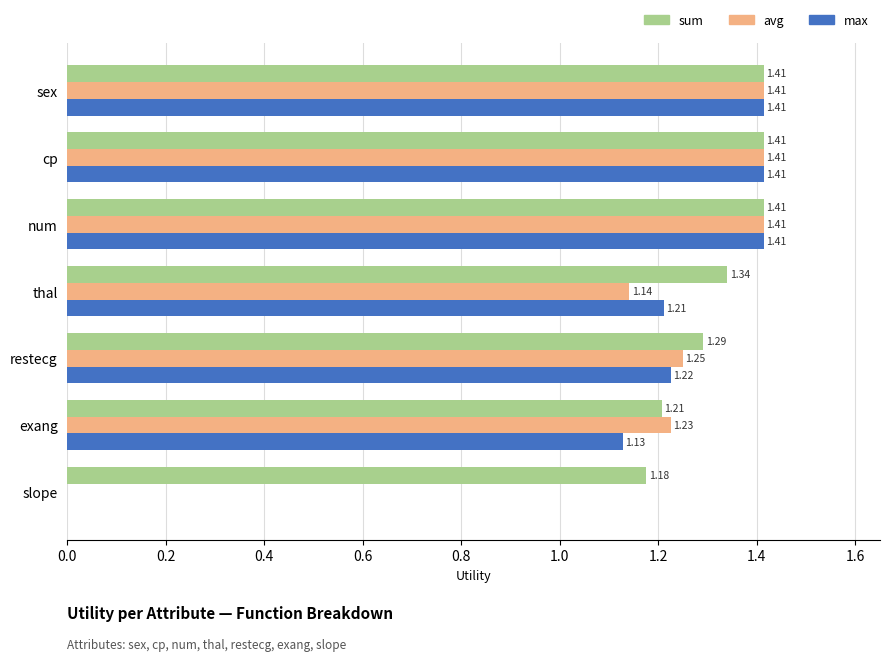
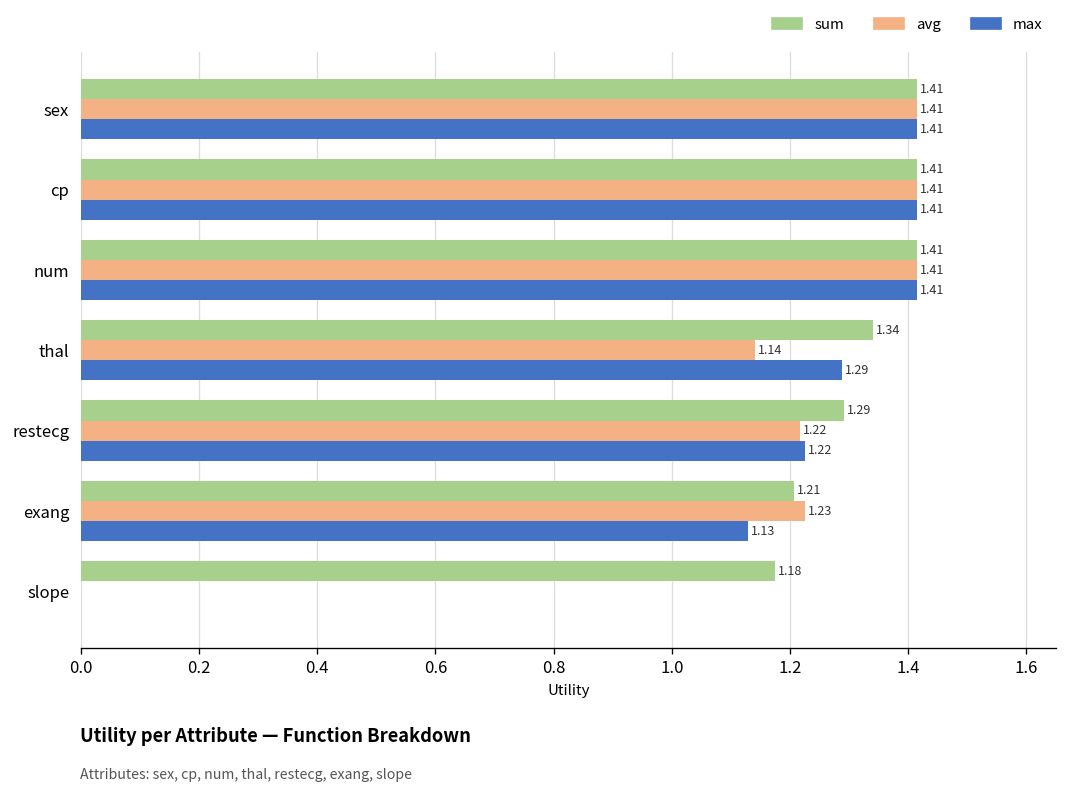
  {
    "sum": {
      "sex": 1.41,
      "cp": 1.41,
      "num": 1.41,
      "thal": 1.34,
      "restecg": 1.29,
      "exang": 1.21,
      "slope": 1.18
    },
    "avg": {
      "sex": 1.41,
      "cp": 1.41,
      "num": 1.41,
      "thal": 1.14,
-     "restecg": 1.25,
+     "restecg": 1.22,
      "exang": 1.23
    },
    "max": {
      "sex": 1.41,
      "cp": 1.41,
      "num": 1.41,
-     "thal": 1.21,
+     "thal": 1.29,
      "restecg": 1.22,
      "exang": 1.13
    }
  }
